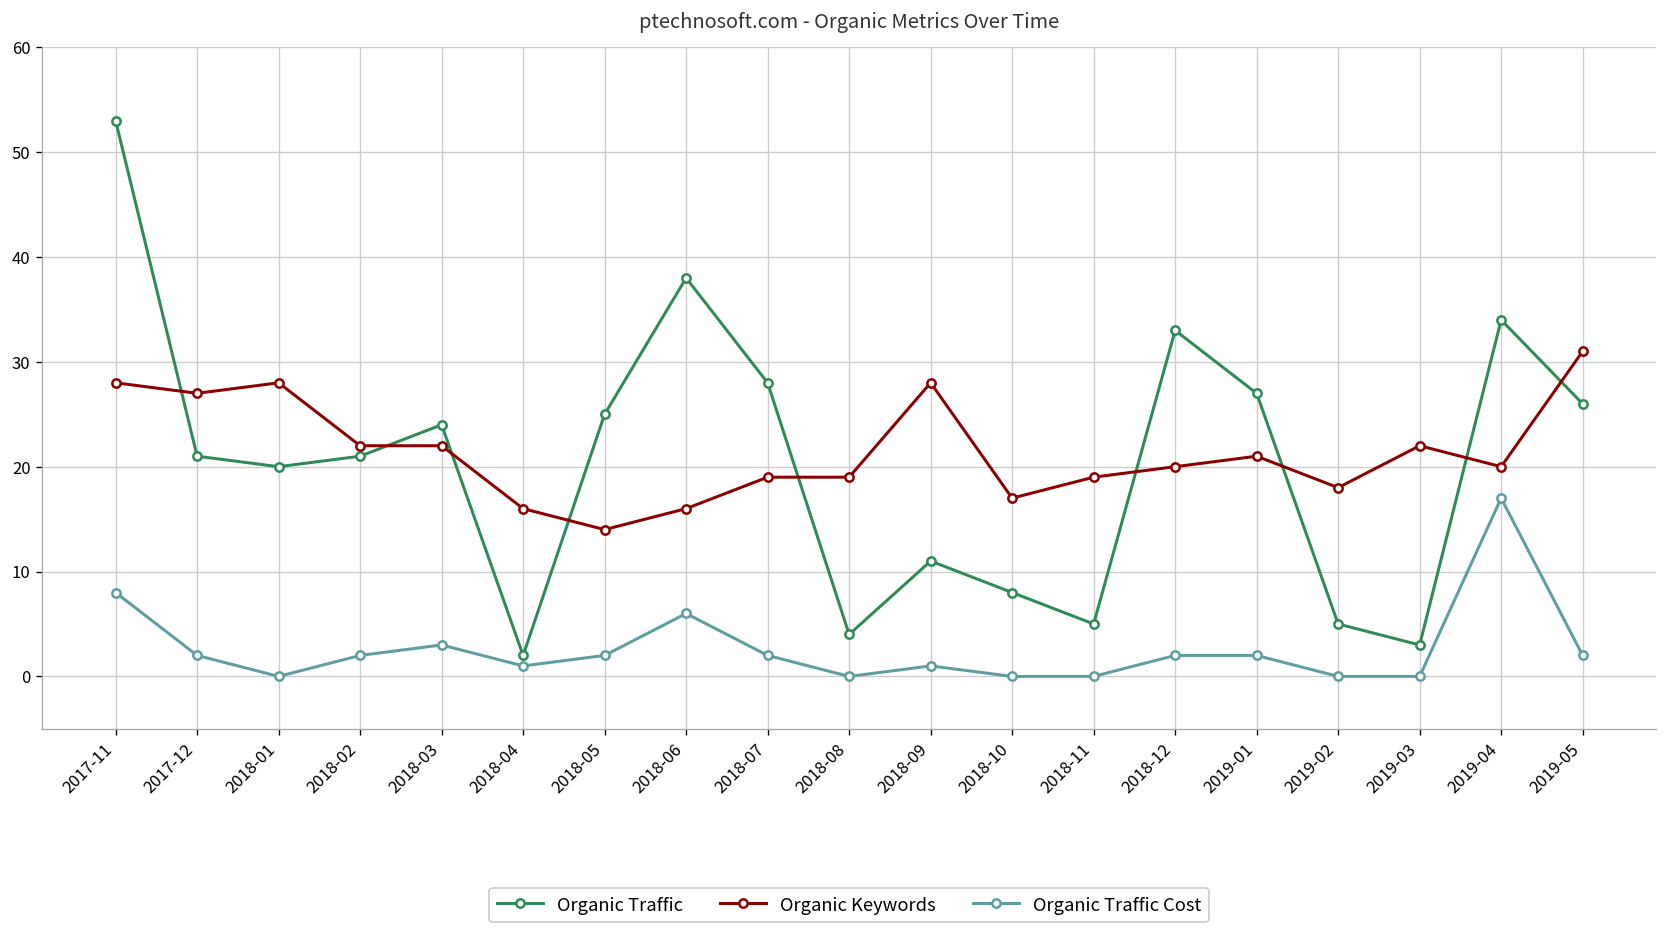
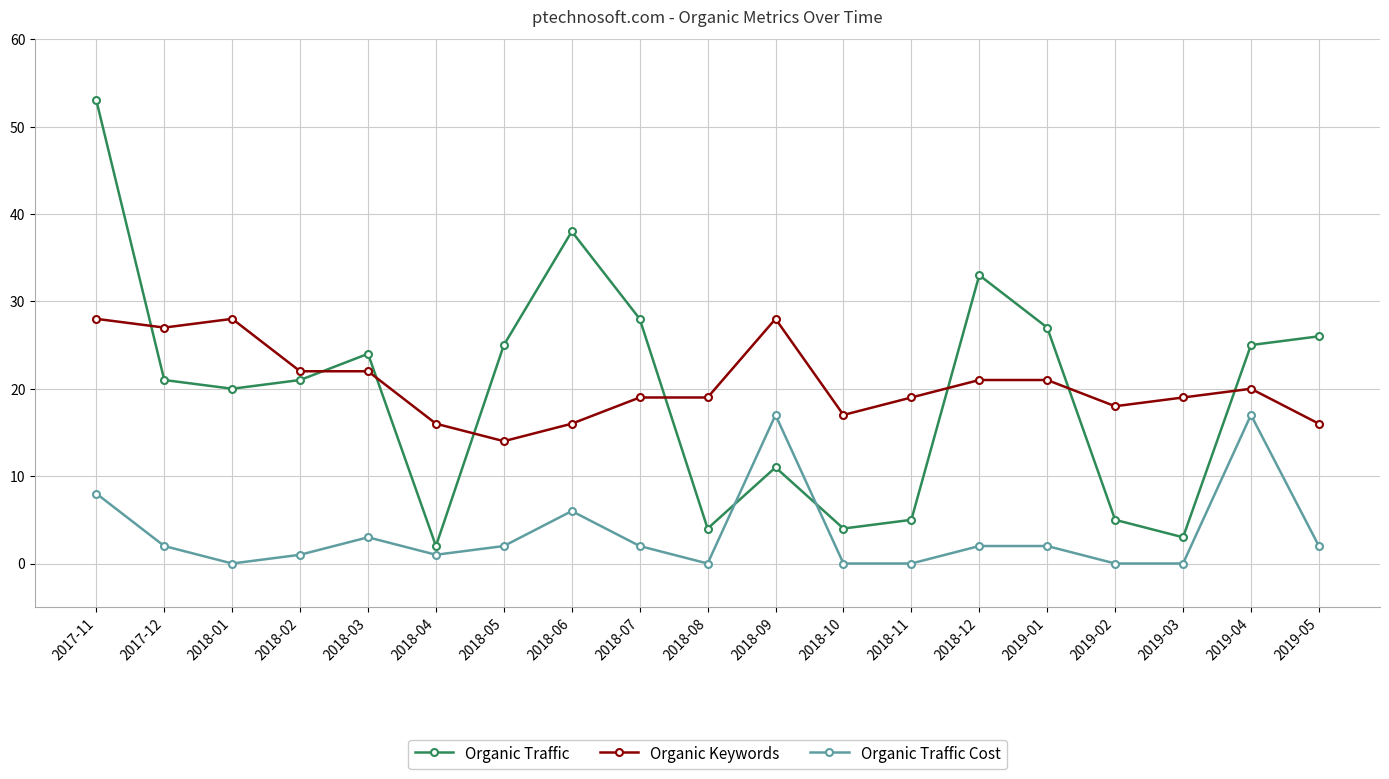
  {
    "Organic Traffic": {
      "2017-11": 53,
      "2017-12": 21,
      "2018-01": 20,
      "2018-02": 21,
      "2018-03": 24,
      "2018-04": 2,
      "2018-05": 25,
      "2018-06": 38,
      "2018-07": 28,
      "2018-08": 4,
      "2018-09": 11,
-     "2018-10": 8,
+     "2018-10": 4,
      "2018-11": 5,
      "2018-12": 33,
      "2019-01": 27,
      "2019-02": 5,
      "2019-03": 3,
-     "2019-04": 34,
+     "2019-04": 25,
      "2019-05": 26
    },
    "Organic Keywords": {
      "2017-11": 28,
      "2017-12": 27,
      "2018-01": 28,
      "2018-02": 22,
      "2018-03": 22,
      "2018-04": 16,
      "2018-05": 14,
      "2018-06": 16,
      "2018-07": 19,
      "2018-08": 19,
      "2018-09": 28,
      "2018-10": 17,
      "2018-11": 19,
-     "2018-12": 20,
+     "2018-12": 21,
      "2019-01": 21,
      "2019-02": 18,
-     "2019-03": 22,
+     "2019-03": 19,
      "2019-04": 20,
-     "2019-05": 31
+     "2019-05": 16
    },
    "Organic Traffic Cost": {
      "2017-11": 8,
      "2017-12": 2,
      "2018-01": 0,
-     "2018-02": 2,
+     "2018-02": 1,
      "2018-03": 3,
      "2018-04": 1,
      "2018-05": 2,
      "2018-06": 6,
      "2018-07": 2,
      "2018-08": 0,
-     "2018-09": 1,
+     "2018-09": 17,
      "2018-10": 0,
      "2018-11": 0,
      "2018-12": 2,
      "2019-01": 2,
      "2019-02": 0,
      "2019-03": 0,
      "2019-04": 17,
      "2019-05": 2
    }
  }
